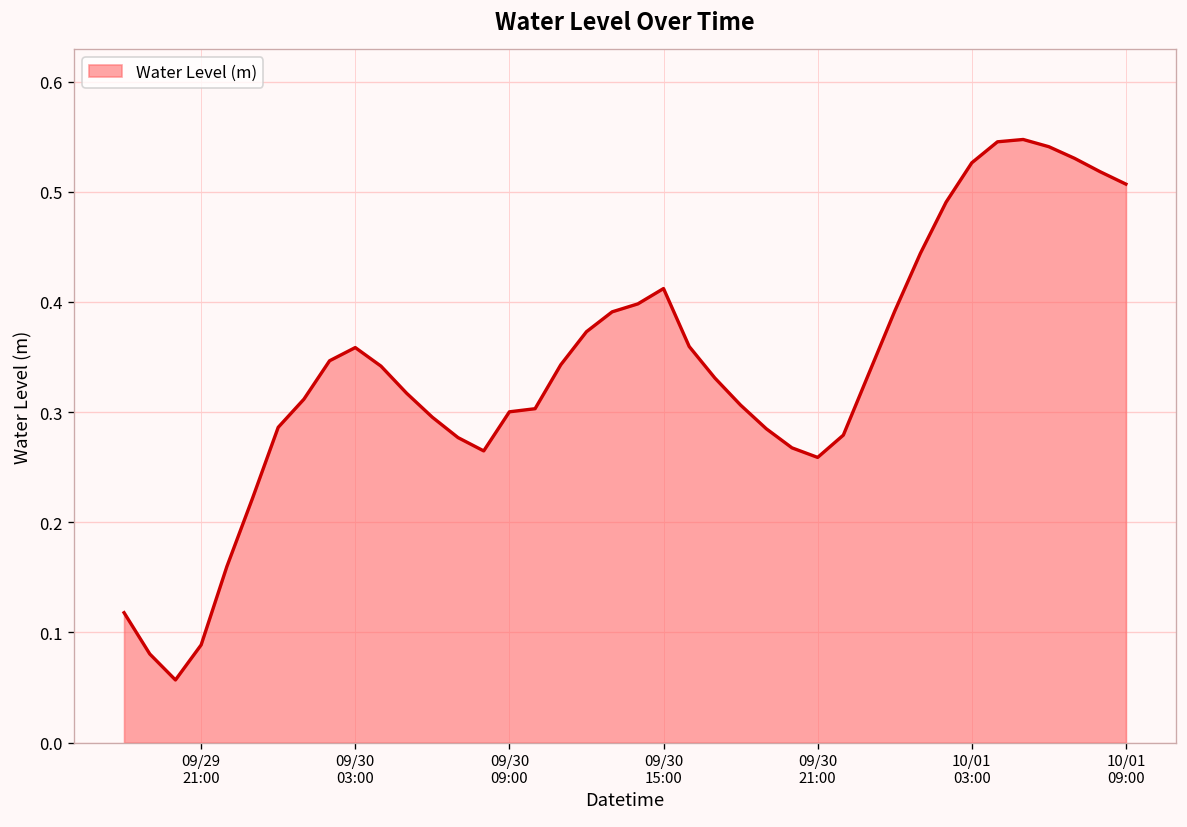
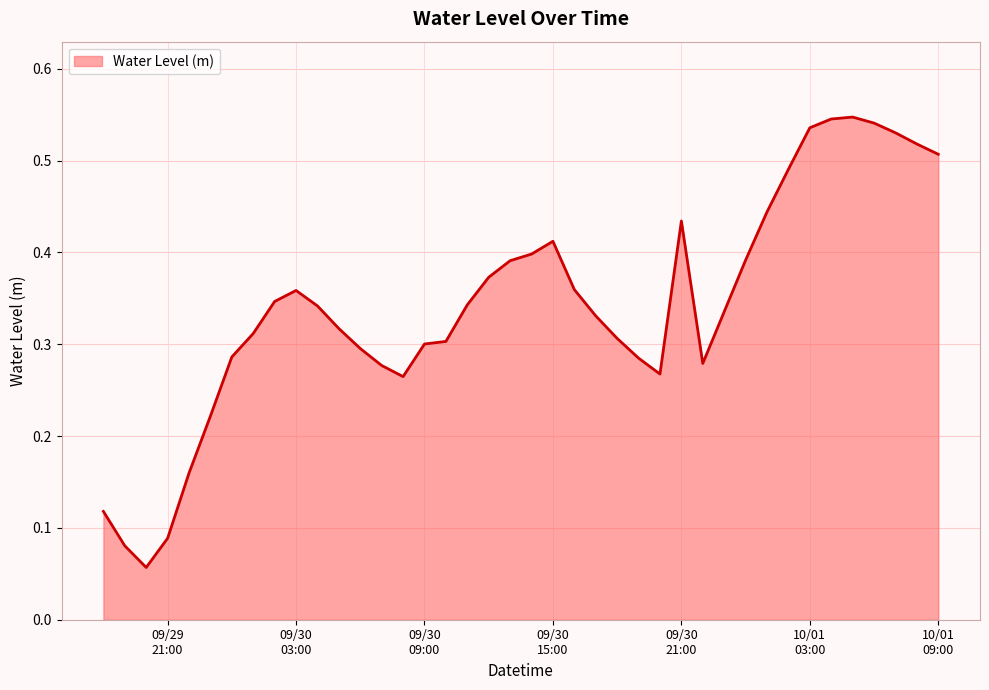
  {
    "09/29 21:00": 0.09,
    "09/30 03:00": 0.36,
    "09/30 09:00": 0.30,
    "09/30 15:00": 0.41,
-   "09/30 21:00": 0.26,
-   "10/01 03:00": 0.53,
+   "09/30 21:00": 0.43,
+   "10/01 03:00": 0.54,
    "10/01 09:00": 0.51
  }
